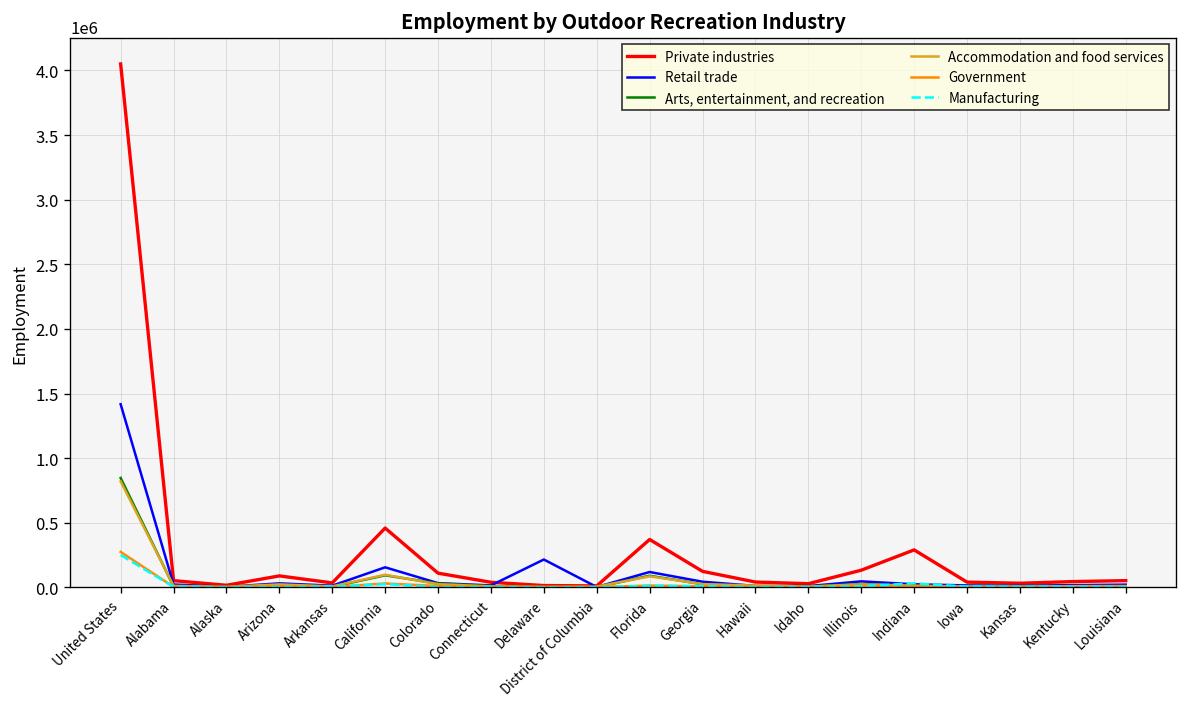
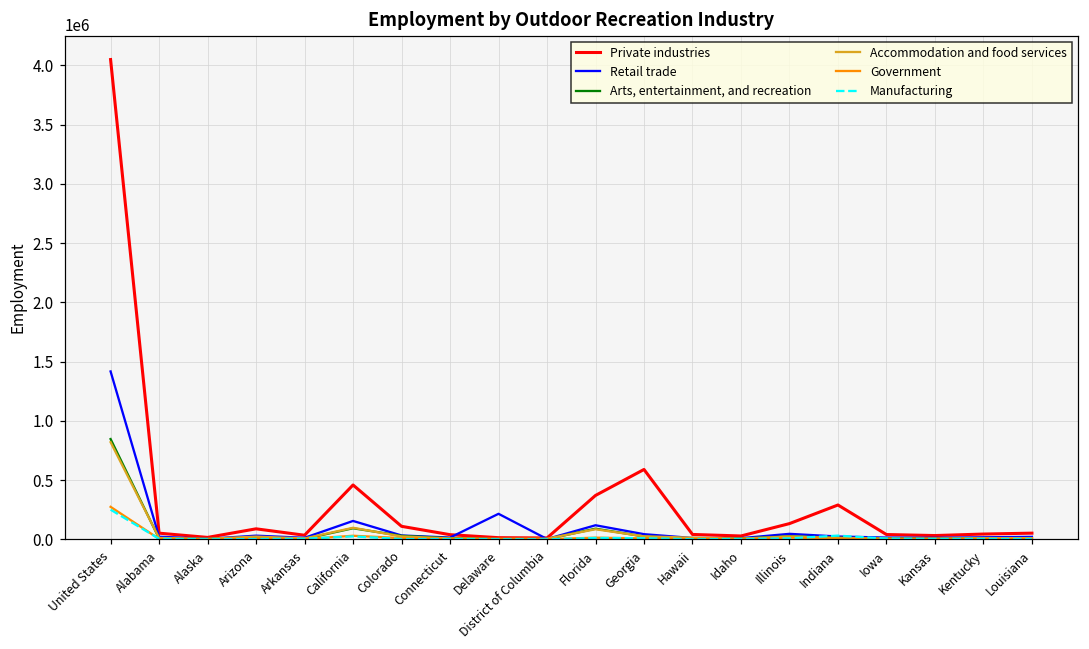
  {
    "Private industries": {
      "United States": 4050000,
      "Alabama": 50000,
      "Arizona": 90000,
      "California": 460000,
      "Colorado": 110000,
      "Connecticut": 40000,
      "Florida": 370000,
-     "Georgia": 120000,
+     "Georgia": 590000,
      "Hawaii": 40000,
      "Illinois": 130000,
      "Indiana": 290000,
      "Iowa": 40000,
      "Kentucky": 40000,
      "Louisiana": 50000
    },
    "Retail trade": {
      "United States": 1420000,
      "California": 160000,
      "Delaware": 220000,
      "Florida": 120000
    },
    "Arts, entertainment, and recreation": {
      "United States": 850000
    }
  }
